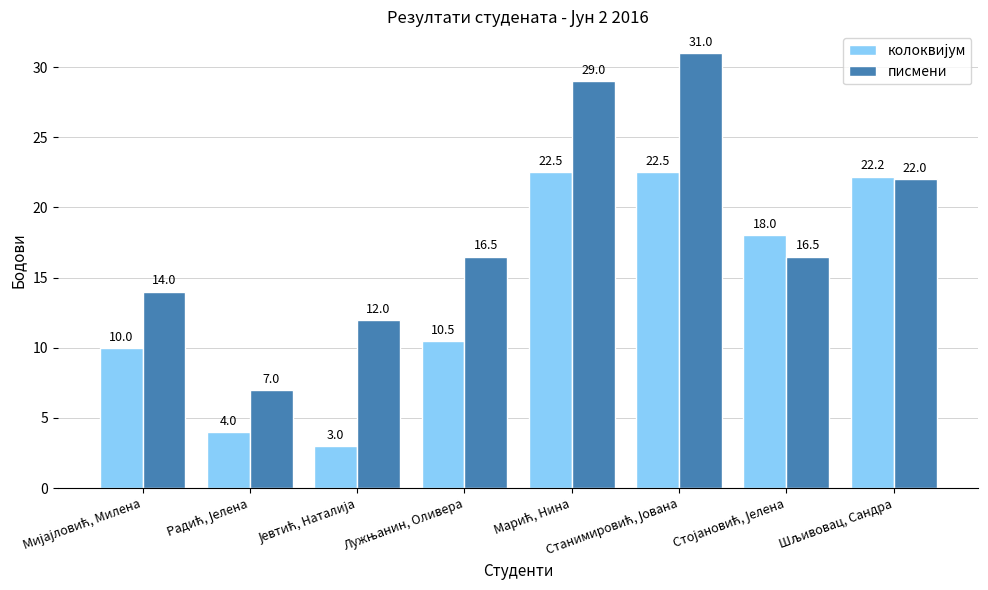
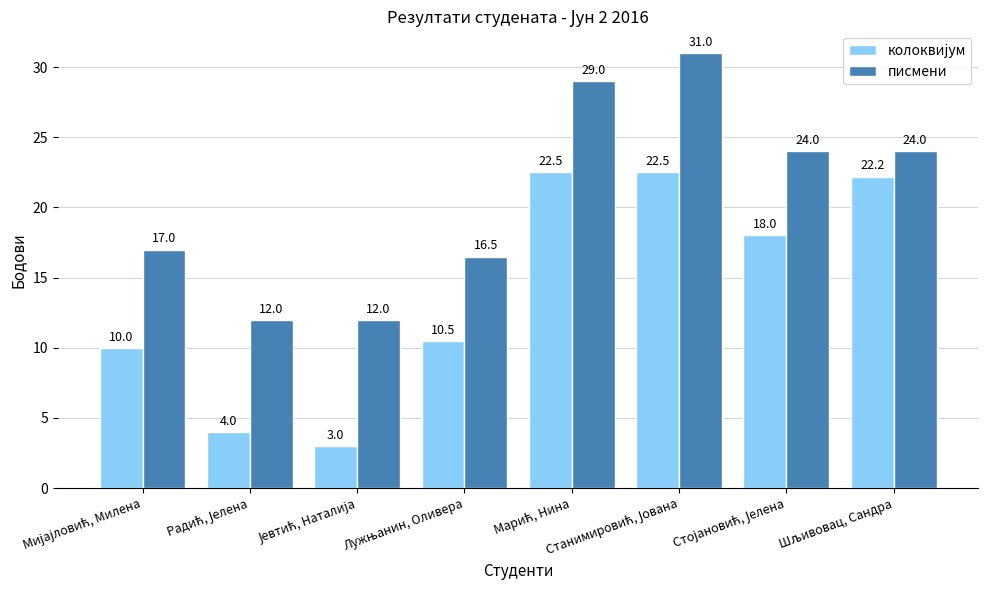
  {
    "колоквијум": {
      "Мијајловић, Милена": 10.0,
      "Радић, Јелена": 4.0,
      "Јевтић, Наталија": 3.0,
      "Лужњанин, Оливера": 10.5,
      "Марић, Нина": 22.5,
      "Станимировић, Јована": 22.5,
      "Стојановић, Јелена": 18.0,
      "Шљивовац, Сандра": 22.2
    },
    "писмени": {
-     "Мијајловић, Милена": 14.0,
-     "Радић, Јелена": 7.0,
+     "Мијајловић, Милена": 17.0,
+     "Радић, Јелена": 12.0,
      "Јевтић, Наталија": 12.0,
      "Лужњанин, Оливера": 16.5,
      "Марић, Нина": 29.0,
      "Станимировић, Јована": 31.0,
-     "Стојановић, Јелена": 16.5,
-     "Шљивовац, Сандра": 22.0
+     "Стојановић, Јелена": 24.0,
+     "Шљивовац, Сандра": 24.0
    }
  }
